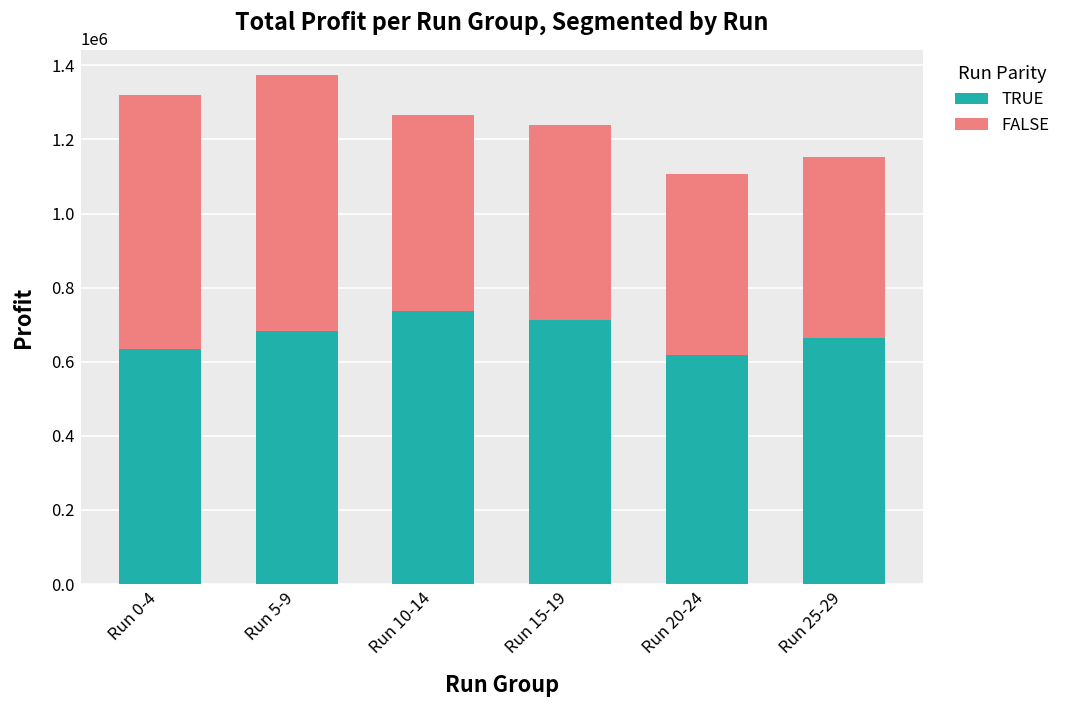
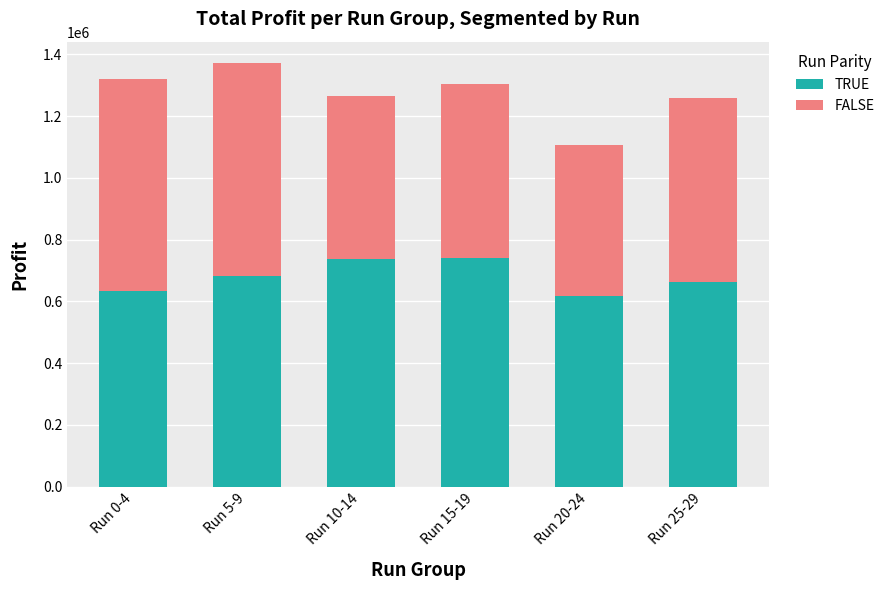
  {
    "TRUE": {
      "Run 0-4": 630000,
      "Run 5-9": 680000,
      "Run 10-14": 740000,
-     "Run 15-19": 710000,
+     "Run 15-19": 740000,
      "Run 20-24": 620000,
      "Run 25-29": 660000
    },
    "FALSE": {
      "Run 0-4": 690000,
      "Run 5-9": 690000,
      "Run 10-14": 530000,
-     "Run 15-19": 530000,
+     "Run 15-19": 560000,
      "Run 20-24": 490000,
-     "Run 25-29": 490000
+     "Run 25-29": 600000
    }
  }
